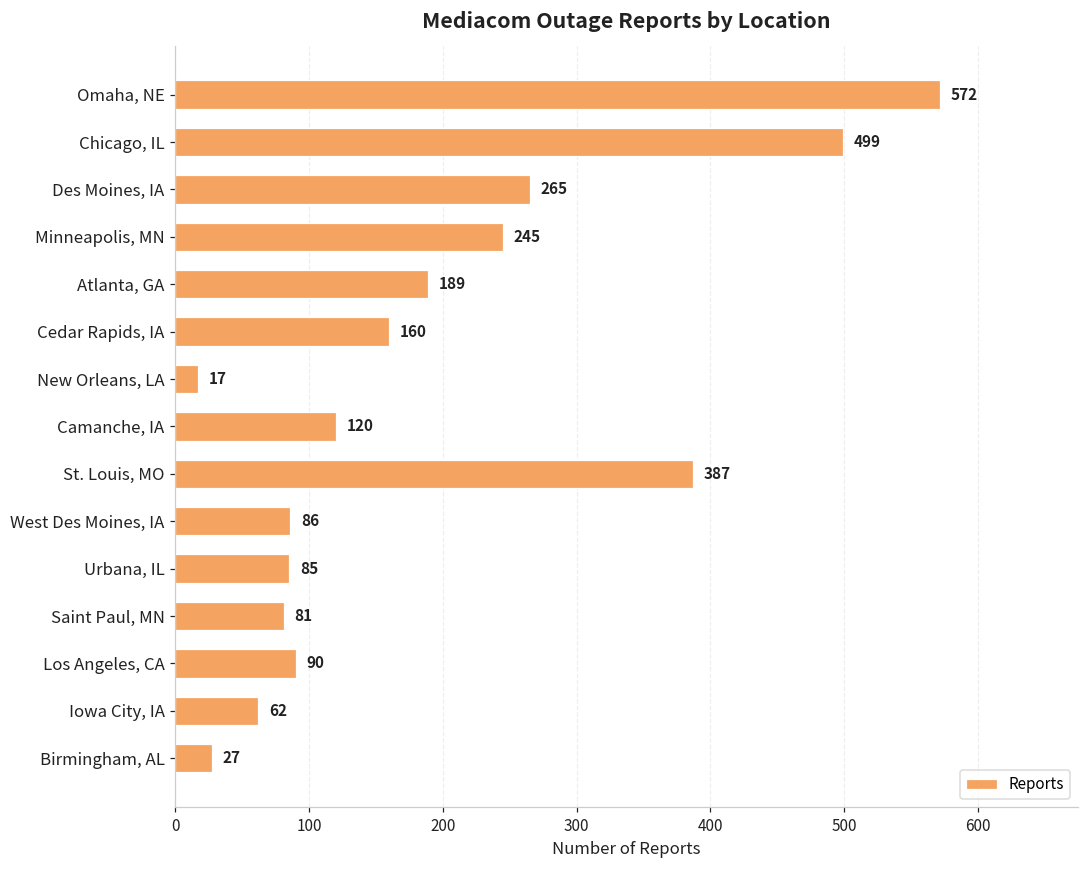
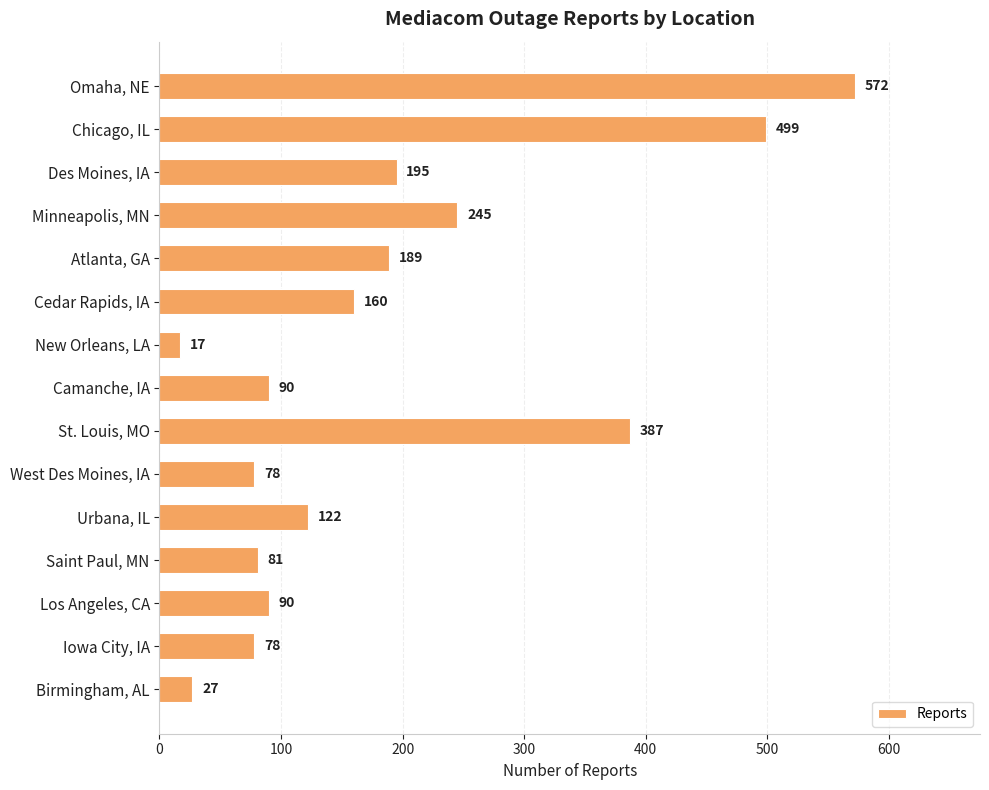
  {
    "Omaha, NE": 572,
    "Chicago, IL": 499,
-   "Des Moines, IA": 265,
+   "Des Moines, IA": 195,
    "Minneapolis, MN": 245,
    "Atlanta, GA": 189,
    "Cedar Rapids, IA": 160,
    "New Orleans, LA": 17,
-   "Camanche, IA": 120,
+   "Camanche, IA": 90,
    "St. Louis, MO": 387,
-   "West Des Moines, IA": 86,
-   "Urbana, IL": 85,
+   "West Des Moines, IA": 78,
+   "Urbana, IL": 122,
    "Saint Paul, MN": 81,
    "Los Angeles, CA": 90,
-   "Iowa City, IA": 62,
+   "Iowa City, IA": 78,
    "Birmingham, AL": 27
  }
